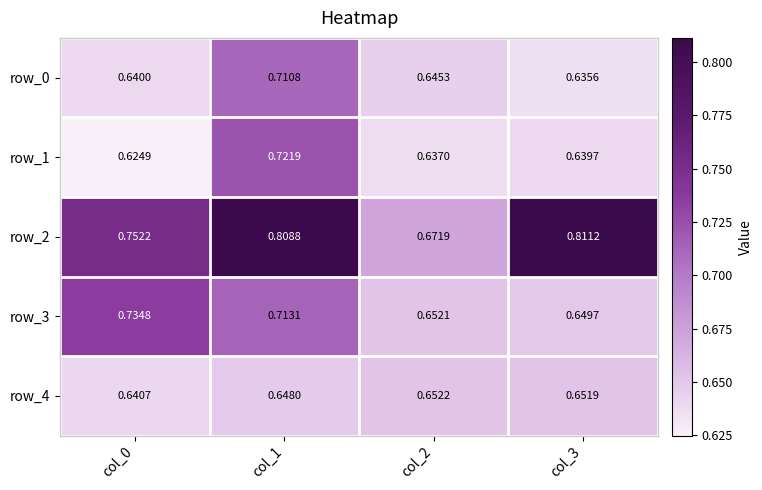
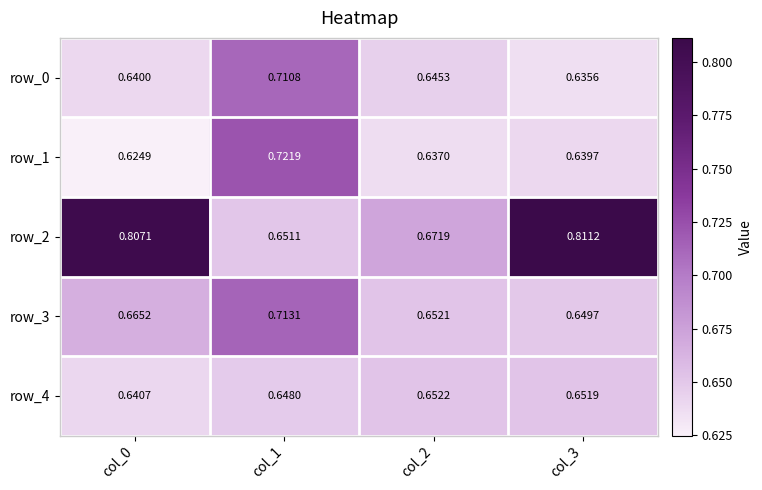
  {
    "row_0": {
      "col_0": 0.6400,
      "col_1": 0.7108,
      "col_2": 0.6453,
      "col_3": 0.6356
    },
    "row_1": {
      "col_0": 0.6249,
      "col_1": 0.7219,
      "col_2": 0.6370,
      "col_3": 0.6397
    },
    "row_2": {
-     "col_0": 0.7522,
-     "col_1": 0.8088,
+     "col_0": 0.8071,
+     "col_1": 0.6511,
      "col_2": 0.6719,
      "col_3": 0.8112
    },
    "row_3": {
-     "col_0": 0.7348,
+     "col_0": 0.6652,
      "col_1": 0.7131,
      "col_2": 0.6521,
      "col_3": 0.6497
    },
    "row_4": {
      "col_0": 0.6407,
      "col_1": 0.6480,
      "col_2": 0.6522,
      "col_3": 0.6519
    }
  }
